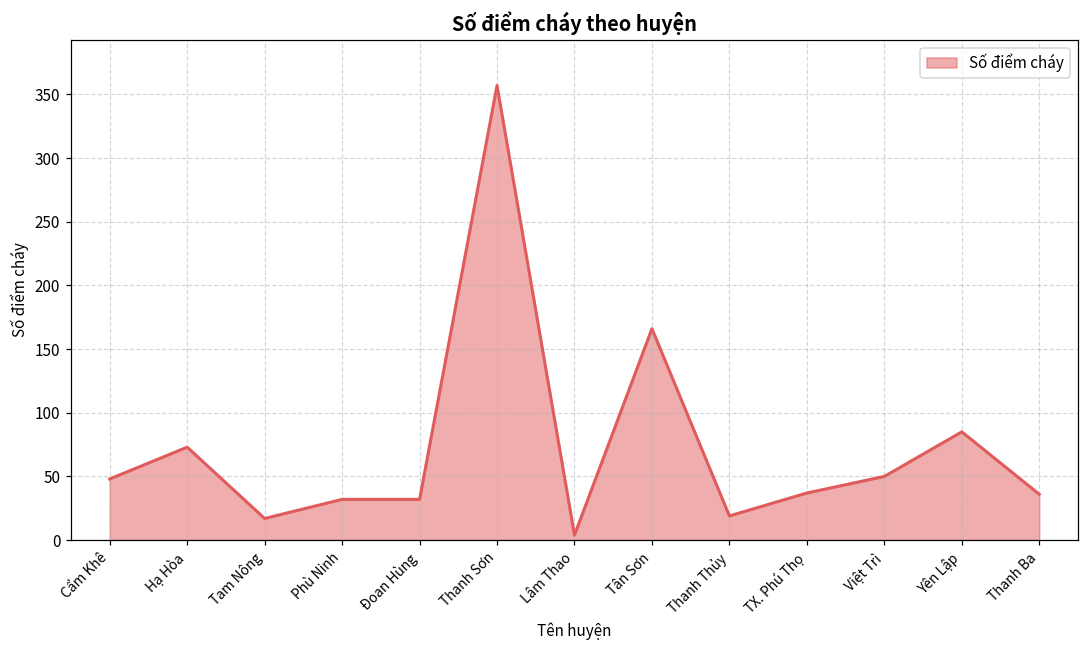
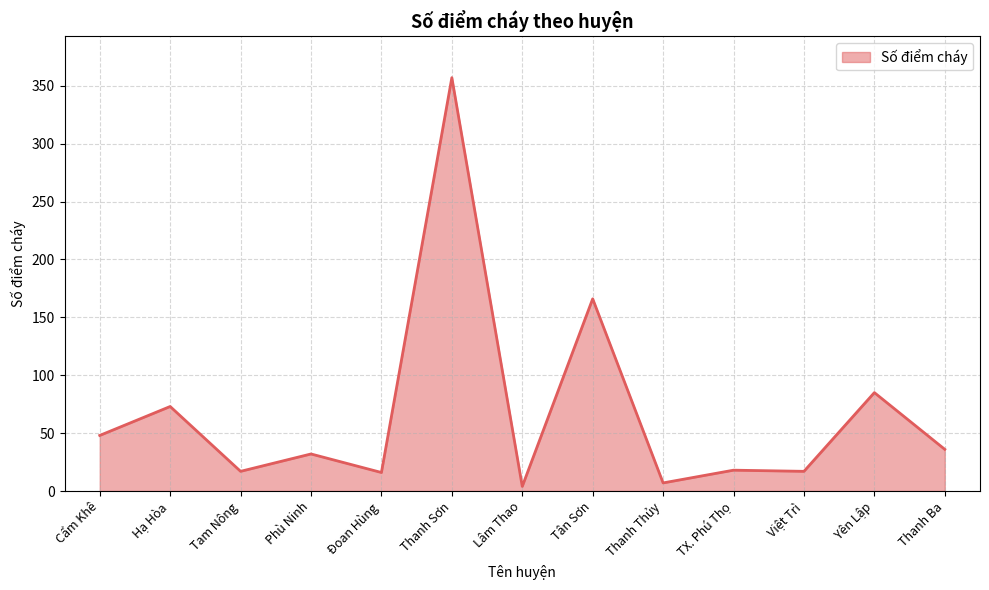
  {
    "Cẩm Khê": 48,
    "Hạ Hòa": 73,
    "Tam Nông": 17,
    "Phù Ninh": 32,
-   "Đoan Hùng": 32,
+   "Đoan Hùng": 16,
    "Thanh Sơn": 357,
    "Lâm Thao": 4,
    "Tân Sơn": 166,
-   "Thanh Thủy": 19,
-   "TX. Phú Thọ": 37,
-   "Việt Trì": 50,
+   "Thanh Thủy": 7,
+   "TX. Phú Thọ": 18,
+   "Việt Trì": 17,
    "Yên Lập": 85,
    "Thanh Ba": 36
  }
